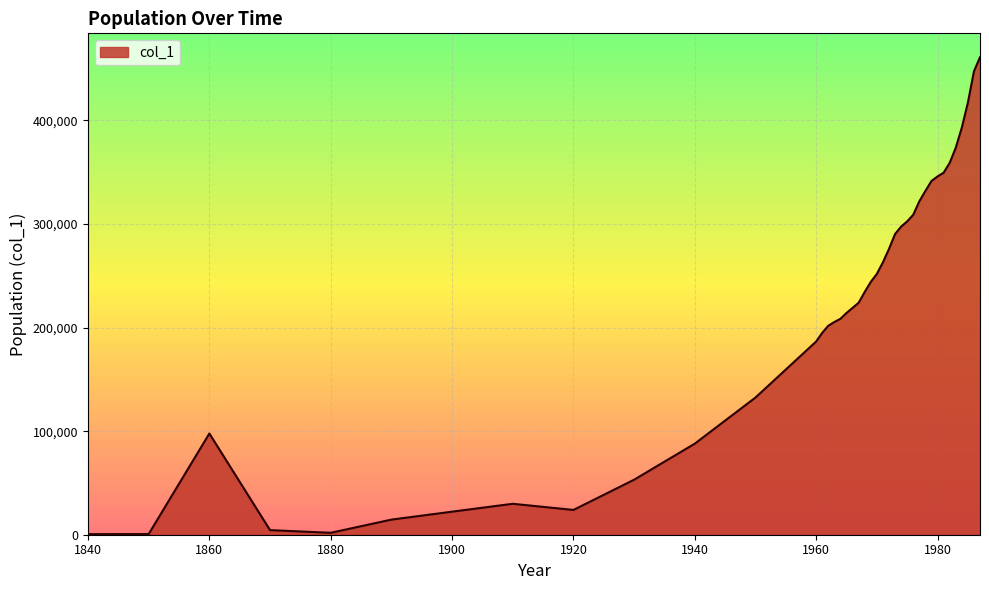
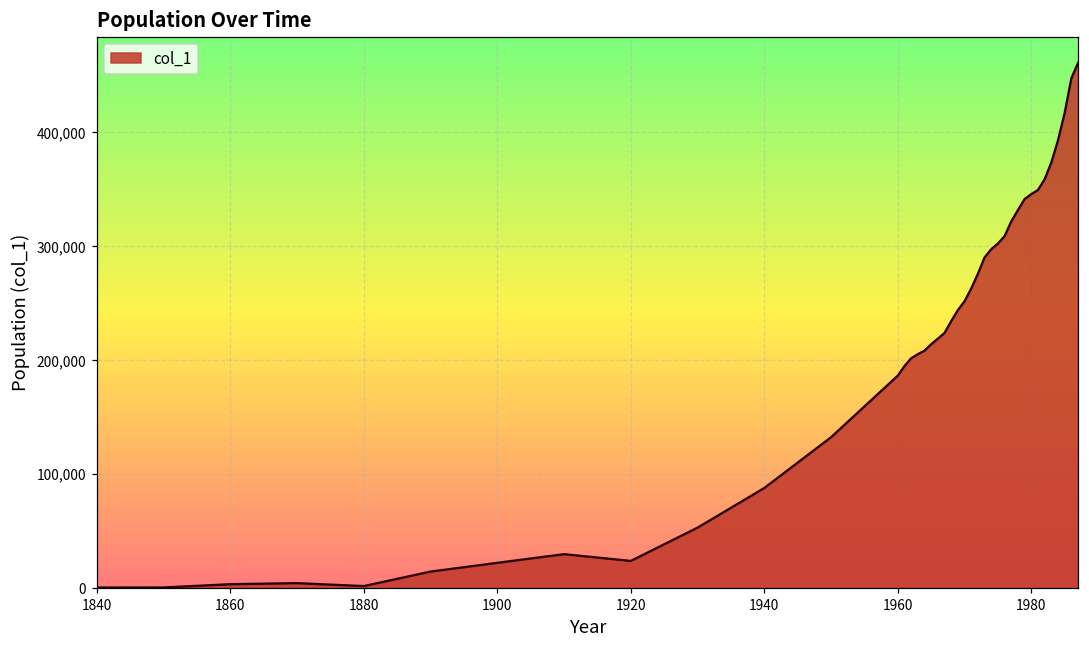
  {
    "1840": "1,000",
-   "1860": "98,000",
+   "1860": "3,000",
    "1880": "2,000",
    "1900": "22,000",
    "1920": "24,000",
    "1940": "88,000",
    "1960": "187,000",
    "1980": "346,000"
  }
